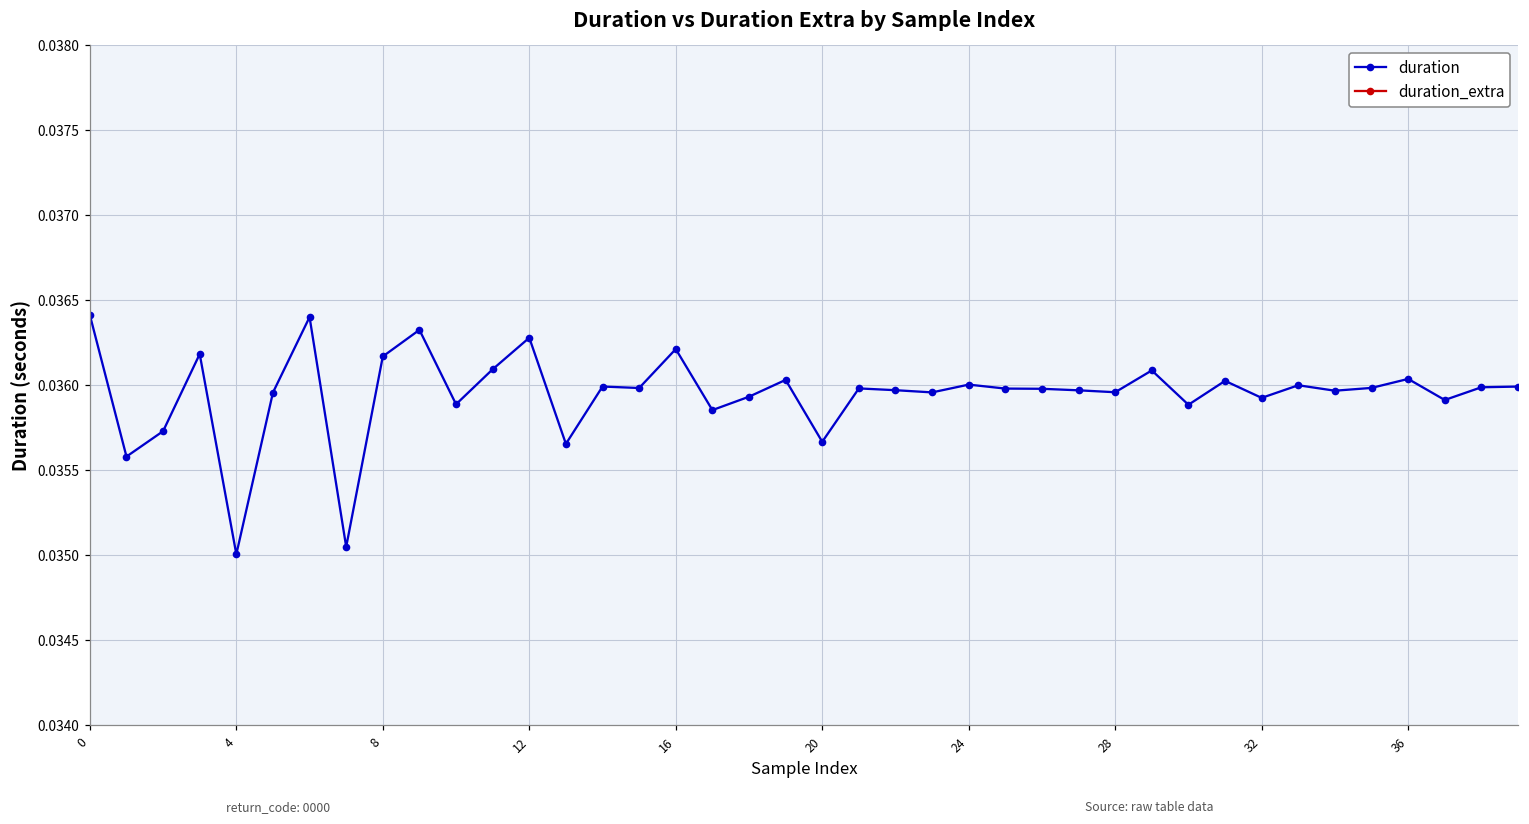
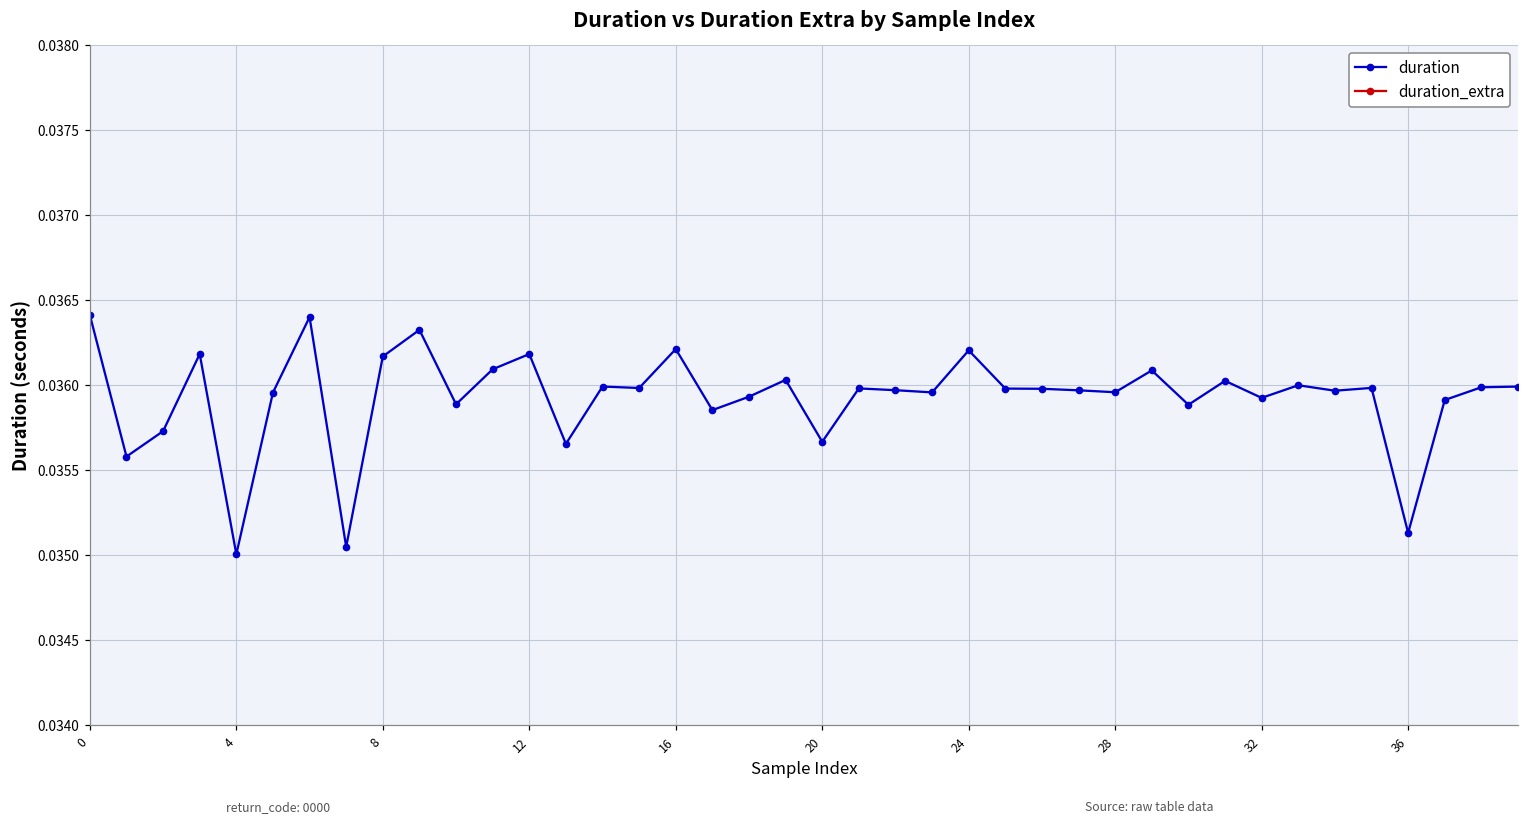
  {
    "duration": {
      "0": 0.03641,
      "4": 0.03500,
      "8": 0.03617,
-     "12": 0.03628,
+     "12": 0.03618,
      "16": 0.03621,
      "20": 0.03567,
-     "24": 0.03600,
+     "24": 0.03620,
      "28": 0.03596,
      "32": 0.03592,
-     "36": 0.03604
+     "36": 0.03513
    }
  }
